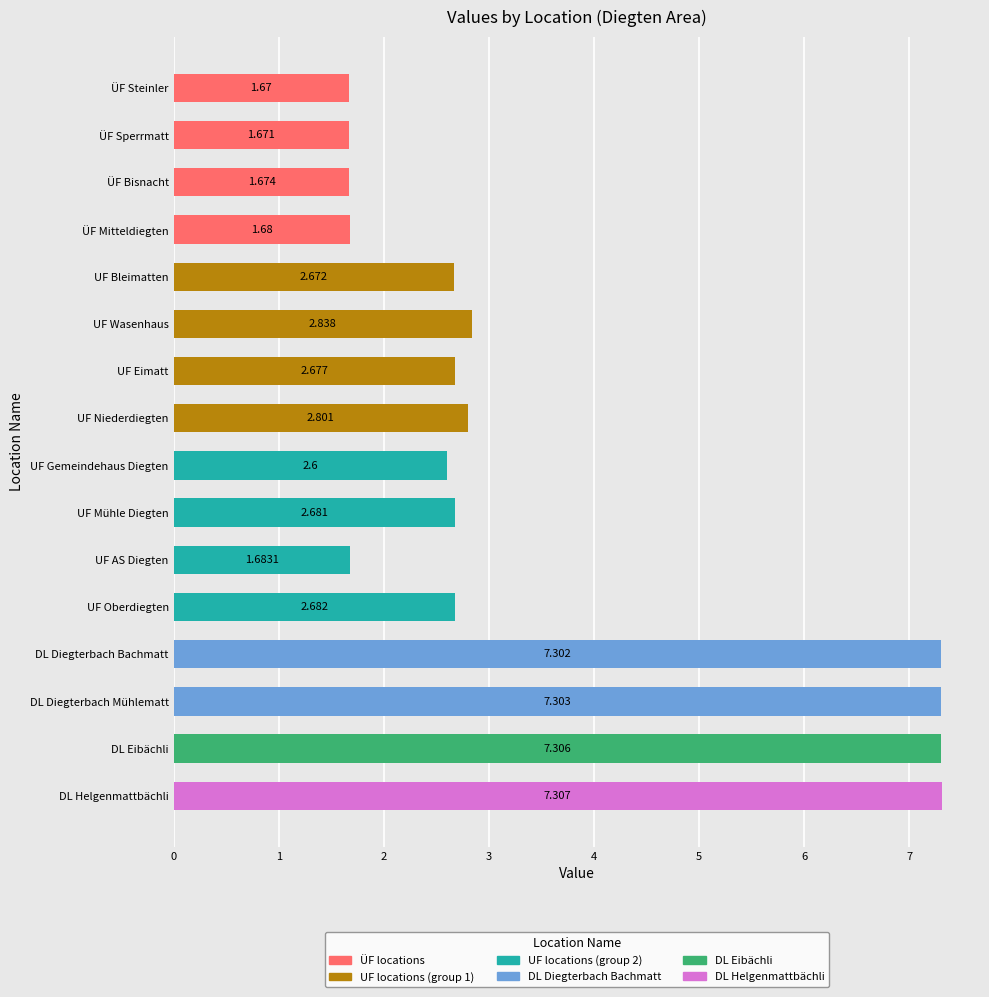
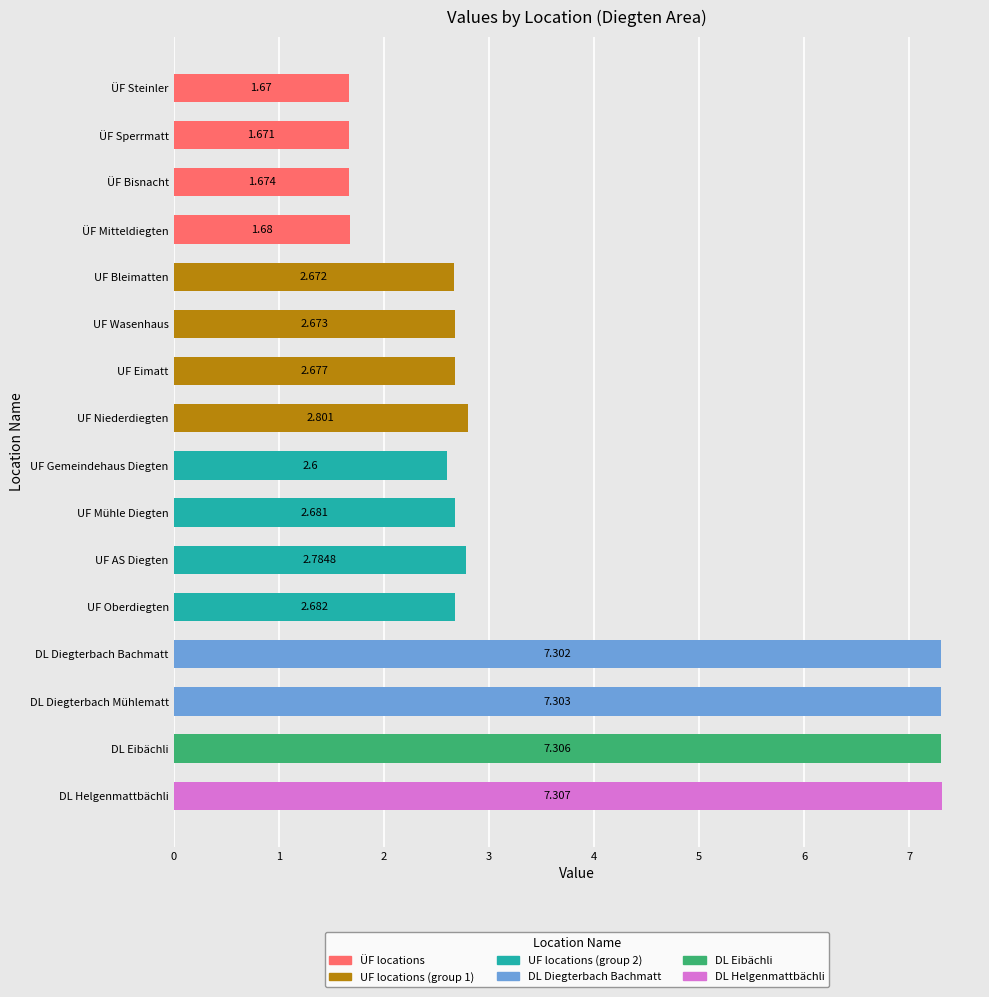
  {
    "ÜF Steinler": 1.67,
    "ÜF Sperrmatt": 1.671,
    "ÜF Bisnacht": 1.674,
    "ÜF Mitteldiegten": 1.68,
    "UF Bleimatten": 2.672,
-   "UF Wasenhaus": 2.838,
+   "UF Wasenhaus": 2.673,
    "UF Eimatt": 2.677,
    "UF Niederdiegten": 2.801,
    "UF Gemeindehaus Diegten": 2.6,
    "UF Mühle Diegten": 2.681,
-   "UF AS Diegten": 1.6831,
+   "UF AS Diegten": 2.7848,
    "UF Oberdiegten": 2.682,
    "DL Diegterbach Bachmatt": 7.302,
    "DL Diegterbach Mühlematt": 7.303,
    "DL Eibächli": 7.306,
    "DL Helgenmattbächli": 7.307
  }
